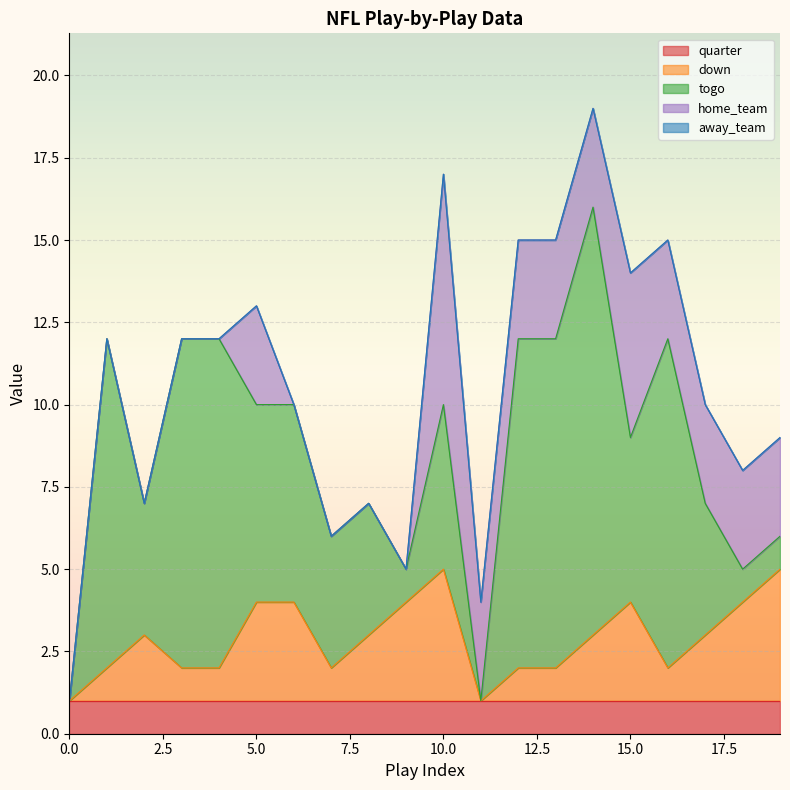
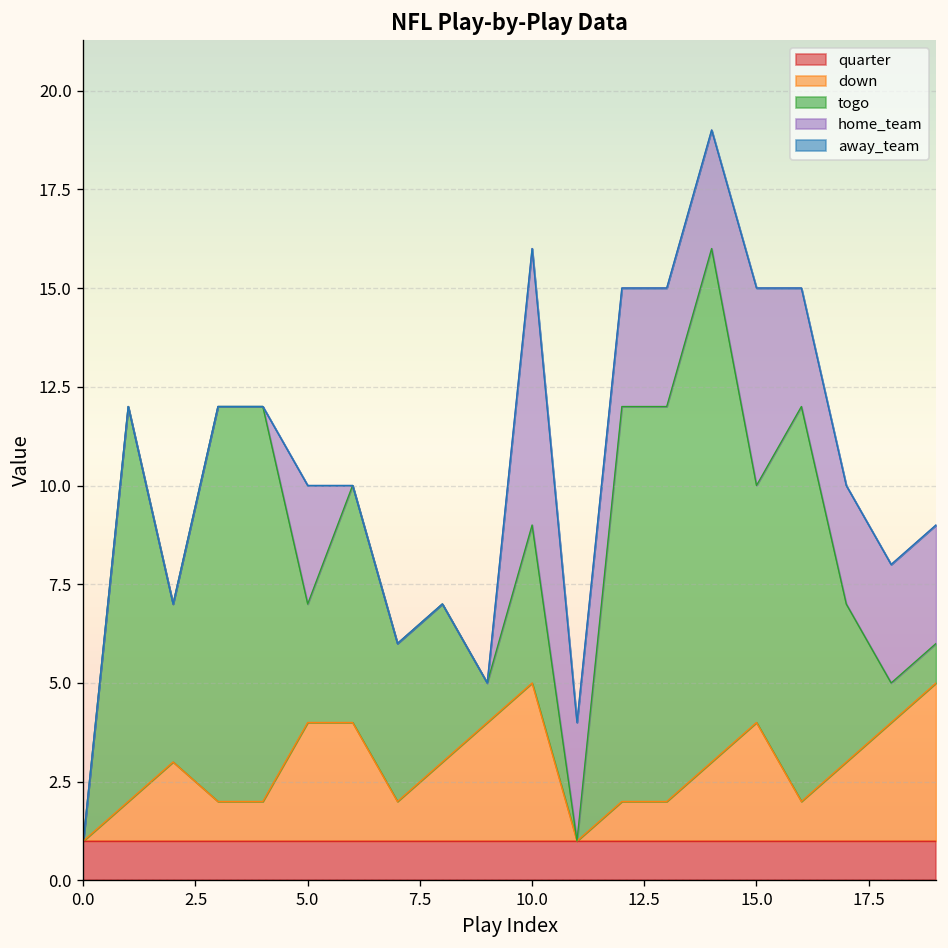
  {
    "quarter": {
      "5.0": 1,
      "10.0": 1,
      "15.0": 1
    },
    "down": {
      "5.0": 4,
      "10.0": 5,
      "15.0": 4
    },
    "togo": {
-     "5.0": 6,
-     "10.0": 5,
-     "15.0": 5
+     "5.0": 3,
+     "10.0": 4,
+     "15.0": 6
    }
  }
